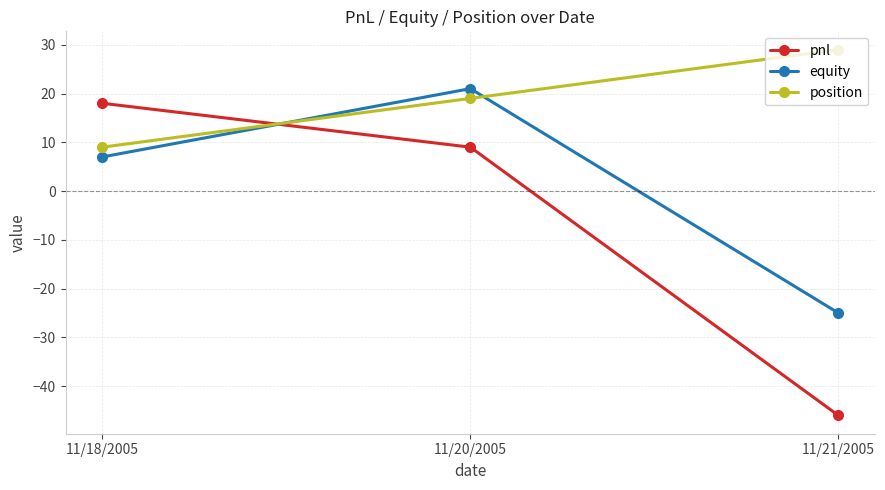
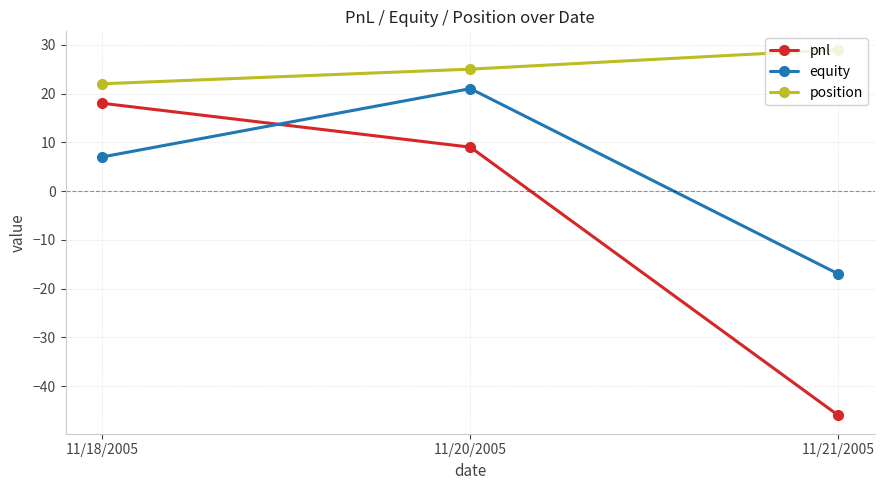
  {
    "pnl": {
      "11/18/2005": 18,
      "11/20/2005": 9,
      "11/21/2005": -46
    },
    "equity": {
      "11/18/2005": 7,
      "11/20/2005": 21,
-     "11/21/2005": -25
+     "11/21/2005": -17
    },
    "position": {
-     "11/18/2005": 9,
-     "11/20/2005": 19
+     "11/18/2005": 22,
+     "11/20/2005": 25
    }
  }
